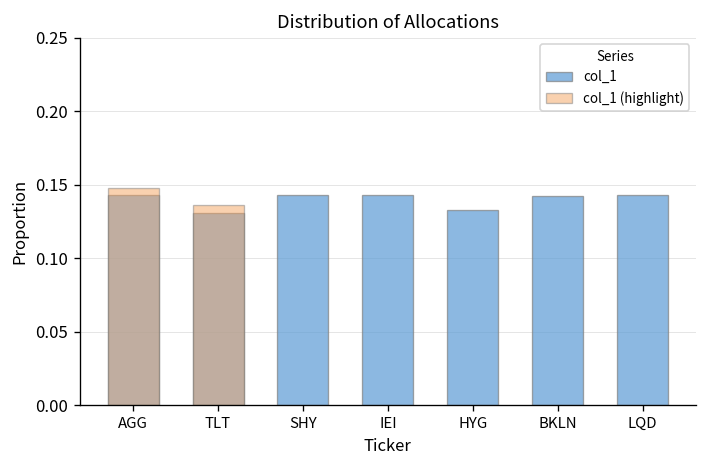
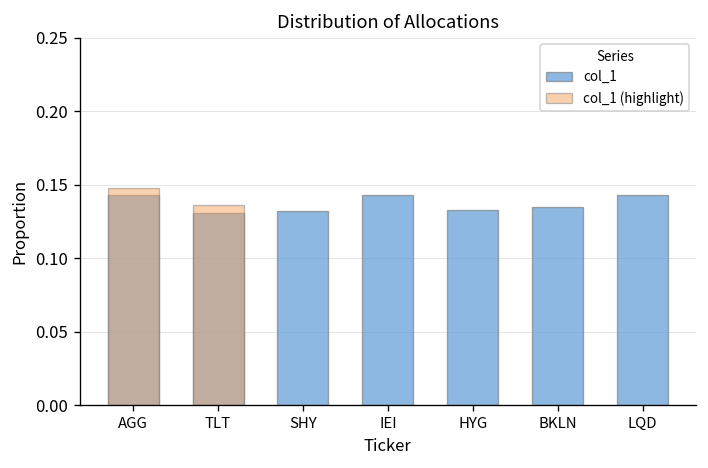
  {
    "col_1": {
-     "SHY": 0.143,
+     "SHY": 0.132,
      "IEI": 0.143,
      "HYG": 0.133,
-     "BKLN": 0.142,
+     "BKLN": 0.135,
      "LQD": 0.143
    },
    "col_1 (highlight)": {
      "AGG": 0.148,
      "TLT": 0.136
    }
  }
